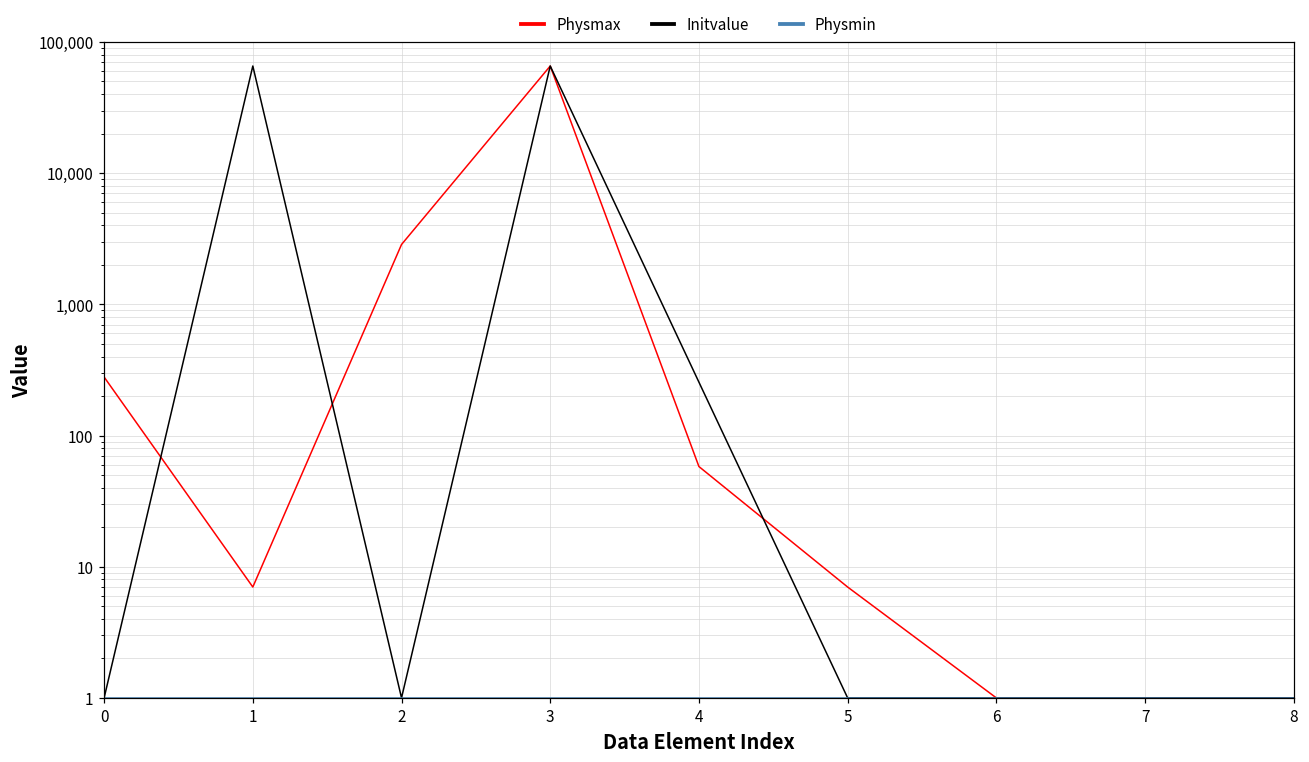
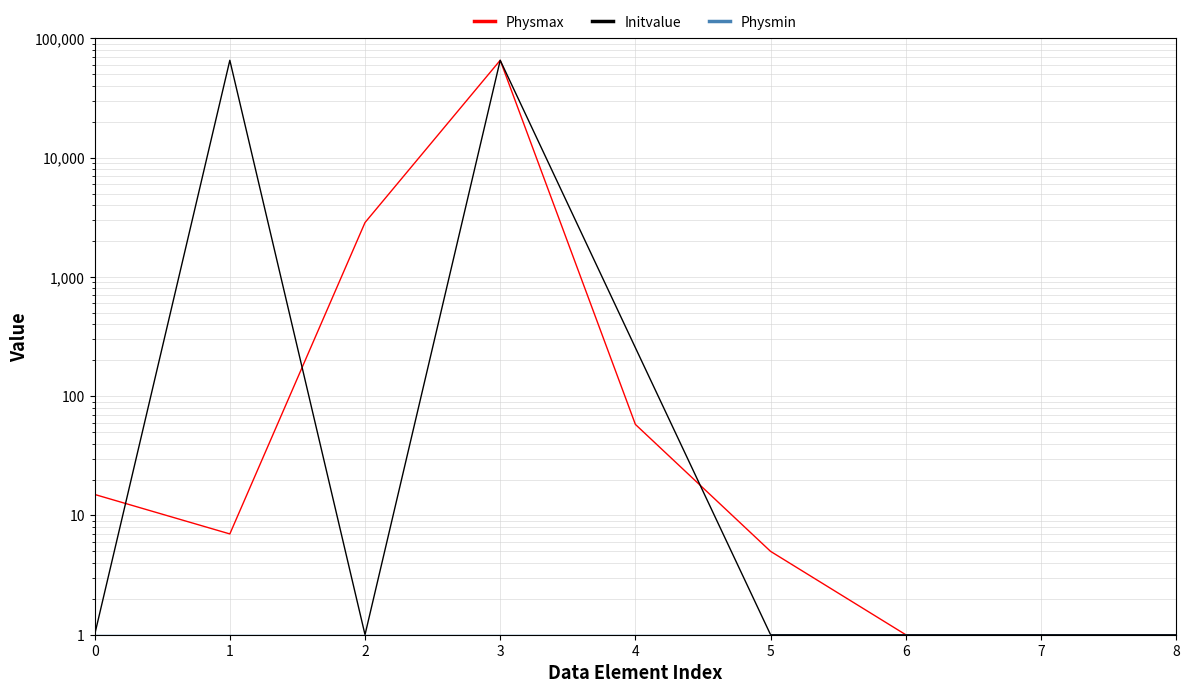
  {
    "Physmax": {
-     "0": "280",
+     "0": "15",
      "1": "7",
      "2": "2,900",
      "4": "60",
-     "5": "7"
+     "5": "5"
    },
    "Initvalue": {
      "1": "70,000",
      "4": "260"
    },
    "Physmin": {
      "1": "1",
      "3": "1",
      "4": "1"
    }
  }
